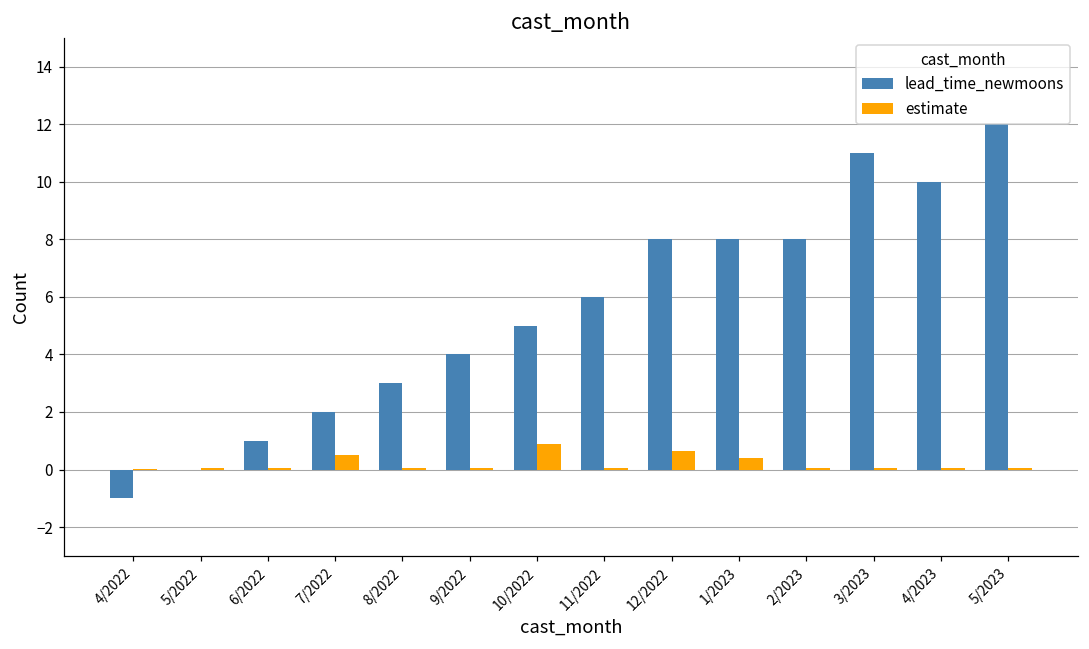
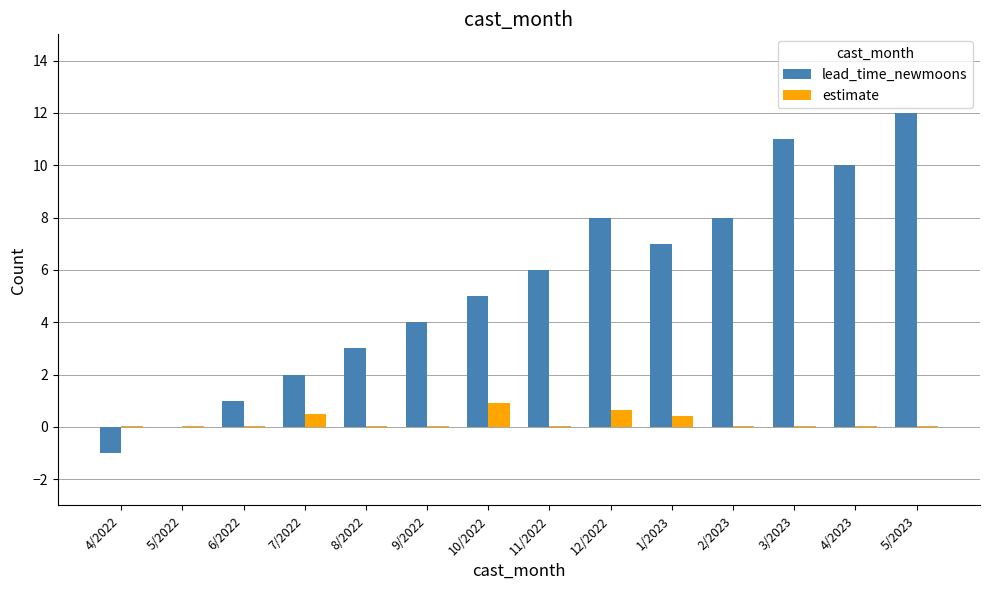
  {
    "lead_time_newmoons": {
      "4/2022": -1,
      "5/2022": 0,
      "6/2022": 1,
      "7/2022": 2,
      "8/2022": 3,
      "9/2022": 4,
      "10/2022": 5,
      "11/2022": 6,
      "12/2022": 8,
-     "1/2023": 8,
+     "1/2023": 7,
      "2/2023": 8,
      "3/2023": 11,
      "4/2023": 10,
      "5/2023": 12
    },
    "estimate": {
      "7/2022": 0.5,
      "10/2022": 0.9,
      "12/2022": 0.6,
      "1/2023": 0.4
    }
  }
